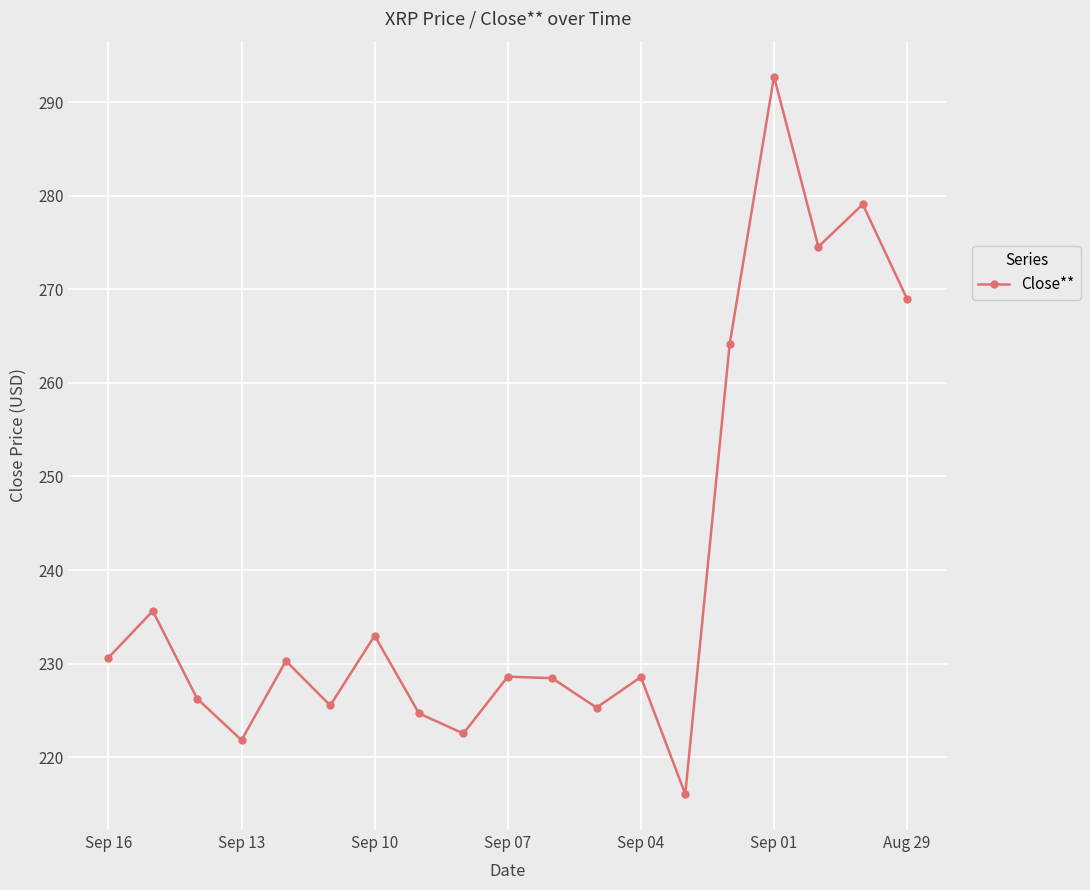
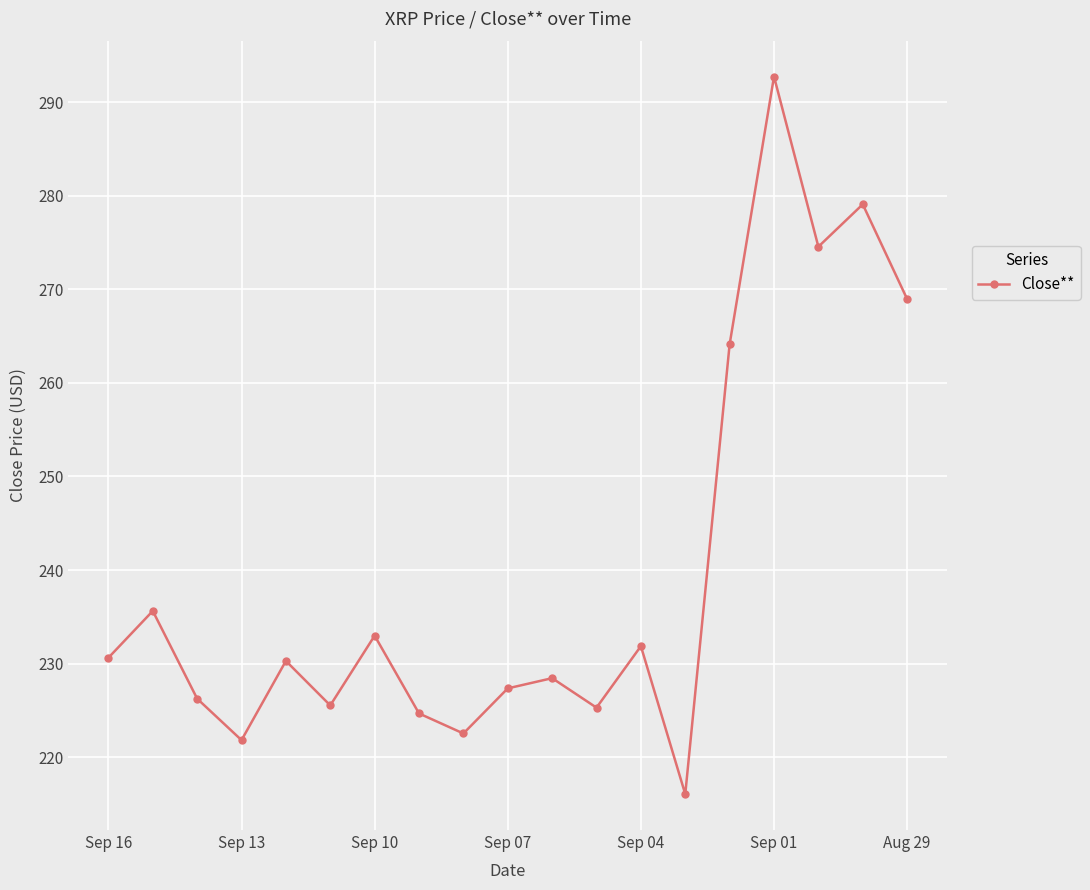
  {
    "Sep 16": 231,
    "Sep 13": 222,
    "Sep 10": 233,
-   "Sep 07": 229,
-   "Sep 04": 229,
+   "Sep 07": 227,
+   "Sep 04": 232,
    "Sep 01": 293,
    "Aug 29": 269
  }
